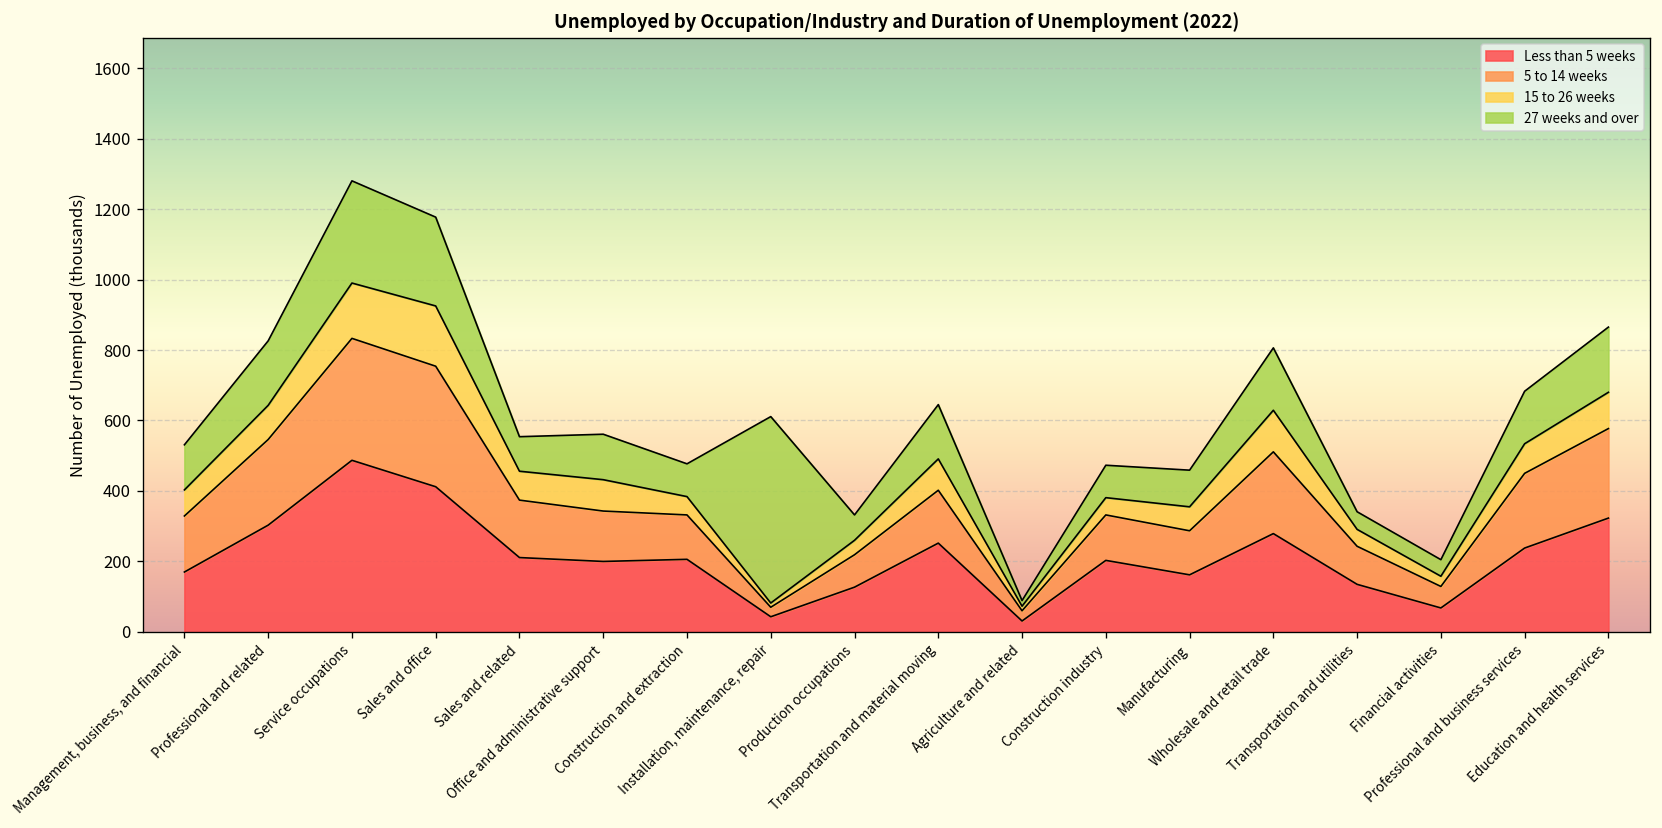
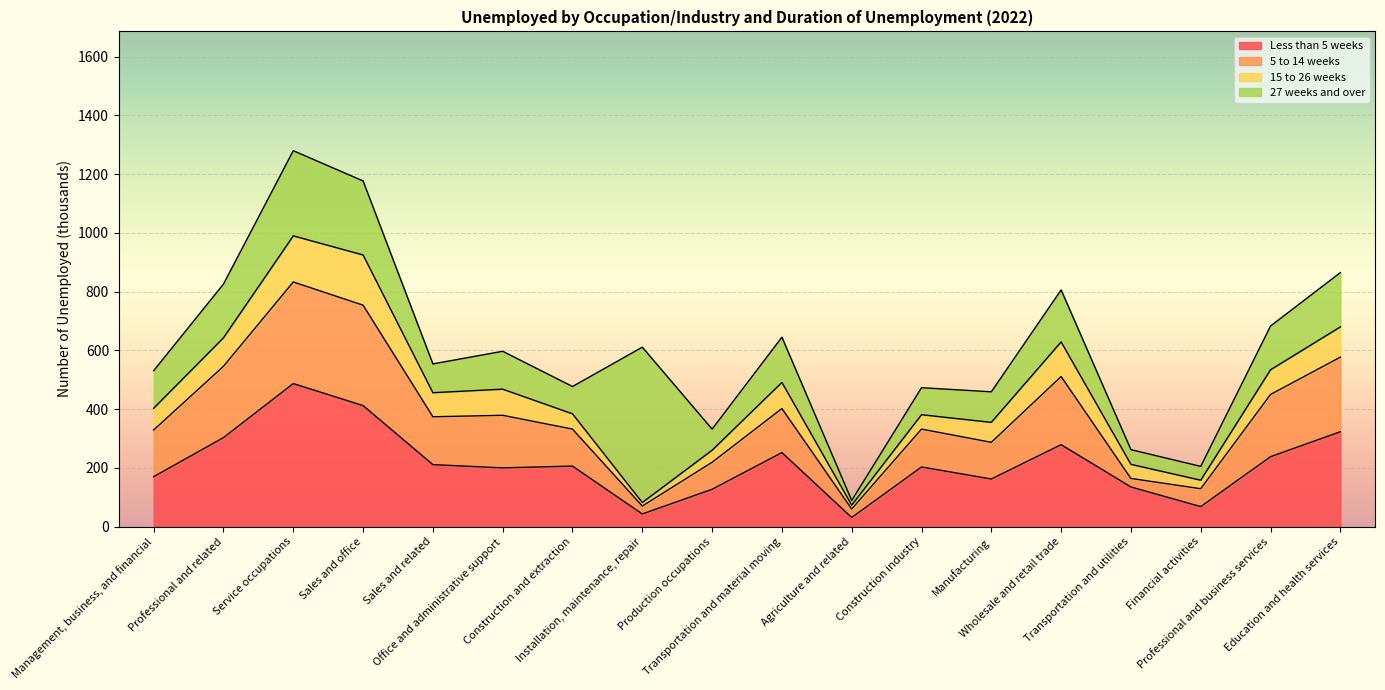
  {
    "Less than 5 weeks": {
      "Management, business, and financial": 170,
      "Professional and related": 300,
      "Service occupations": 490,
      "Sales and office": 410,
      "Sales and related": 210,
      "Office and administrative support": 200,
      "Construction and extraction": 210,
      "Installation, maintenance, repair": 40,
      "Production occupations": 130,
      "Transportation and material moving": 250,
      "Agriculture and related": 30,
      "Construction industry": 200,
      "Manufacturing": 160,
      "Wholesale and retail trade": 280,
      "Transportation and utilities": 140,
      "Financial activities": 70,
      "Professional and business services": 240,
      "Education and health services": 320
    },
    "5 to 14 weeks": {
      "Management, business, and financial": 160,
      "Professional and related": 240,
      "Service occupations": 350,
      "Sales and office": 340,
      "Sales and related": 160,
-     "Office and administrative support": 140,
+     "Office and administrative support": 180,
      "Construction and extraction": 130,
      "Installation, maintenance, repair": 30,
      "Production occupations": 90,
      "Transportation and material moving": 150,
      "Agriculture and related": 30,
      "Construction industry": 130,
      "Manufacturing": 130,
      "Wholesale and retail trade": 230,
-     "Transportation and utilities": 110,
+     "Transportation and utilities": 30,
      "Financial activities": 60,
      "Professional and business services": 210,
      "Education and health services": 250
    },
    "15 to 26 weeks": {
      "Management, business, and financial": 70,
      "Professional and related": 100,
      "Service occupations": 160,
      "Sales and office": 170,
      "Sales and related": 80,
      "Office and administrative support": 90,
      "Construction and extraction": 50,
      "Installation, maintenance, repair": 10,
      "Production occupations": 40,
      "Transportation and material moving": 90,
      "Agriculture and related": 10,
      "Construction industry": 50,
      "Manufacturing": 70,
      "Wholesale and retail trade": 120,
      "Transportation and utilities": 50,
      "Financial activities": 30,
      "Professional and business services": 80,
      "Education and health services": 100
    },
    "27 weeks and over": {
      "Management, business, and financial": 130,
      "Professional and related": 180,
      "Service occupations": 290,
      "Sales and office": 250,
      "Sales and related": 100,
      "Office and administrative support": 130,
      "Construction and extraction": 90,
      "Installation, maintenance, repair": 530,
      "Production occupations": 70,
      "Transportation and material moving": 150,
      "Agriculture and related": 20,
      "Construction industry": 90,
      "Manufacturing": 100,
      "Wholesale and retail trade": 180,
      "Transportation and utilities": 50,
      "Financial activities": 50,
      "Professional and business services": 150,
      "Education and health services": 190
    }
  }
